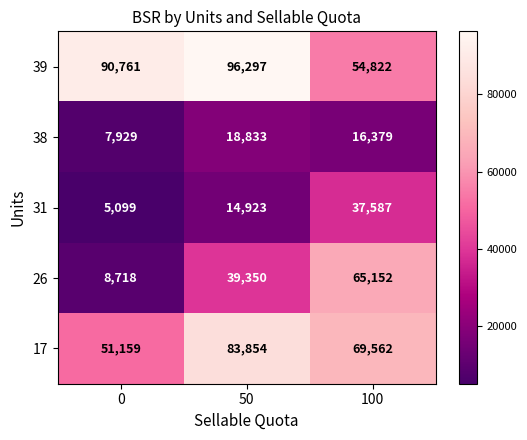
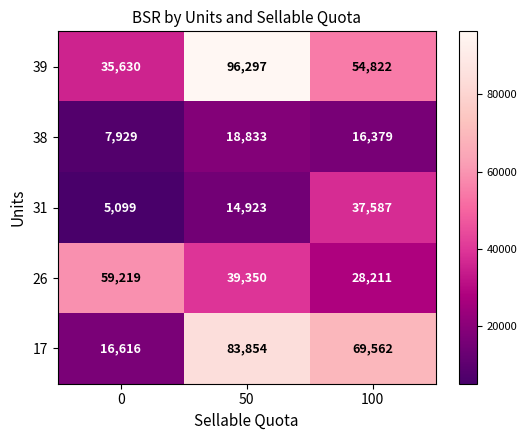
  {
    "39": {
-     "0": "90,761",
+     "0": "35,630",
      "50": "96,297",
      "100": "54,822"
    },
    "38": {
      "0": "7,929",
      "50": "18,833",
      "100": "16,379"
    },
    "31": {
      "0": "5,099",
      "50": "14,923",
      "100": "37,587"
    },
    "26": {
-     "0": "8,718",
+     "0": "59,219",
      "50": "39,350",
-     "100": "65,152"
+     "100": "28,211"
    },
    "17": {
-     "0": "51,159",
+     "0": "16,616",
      "50": "83,854",
      "100": "69,562"
    }
  }
